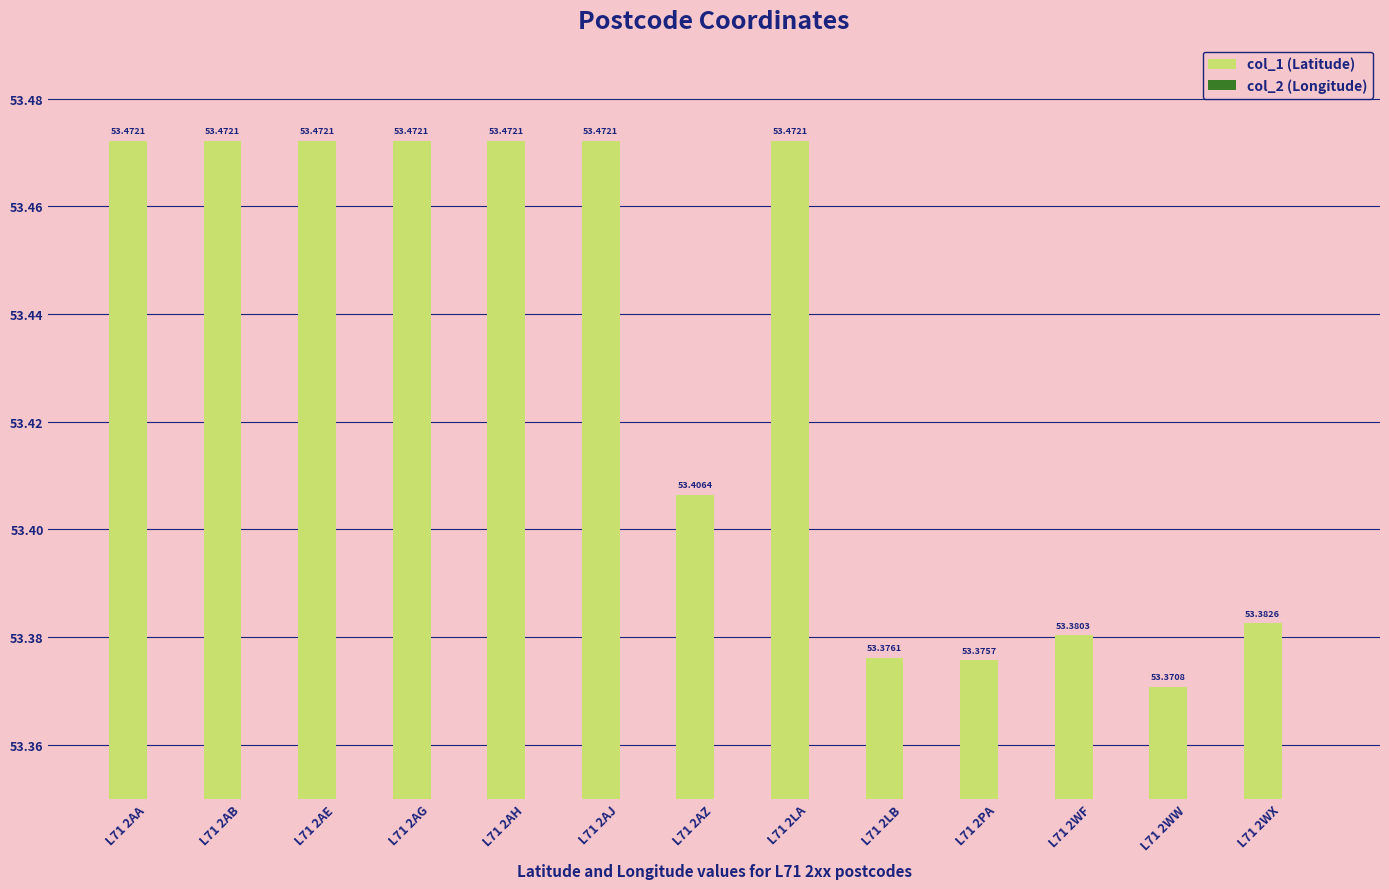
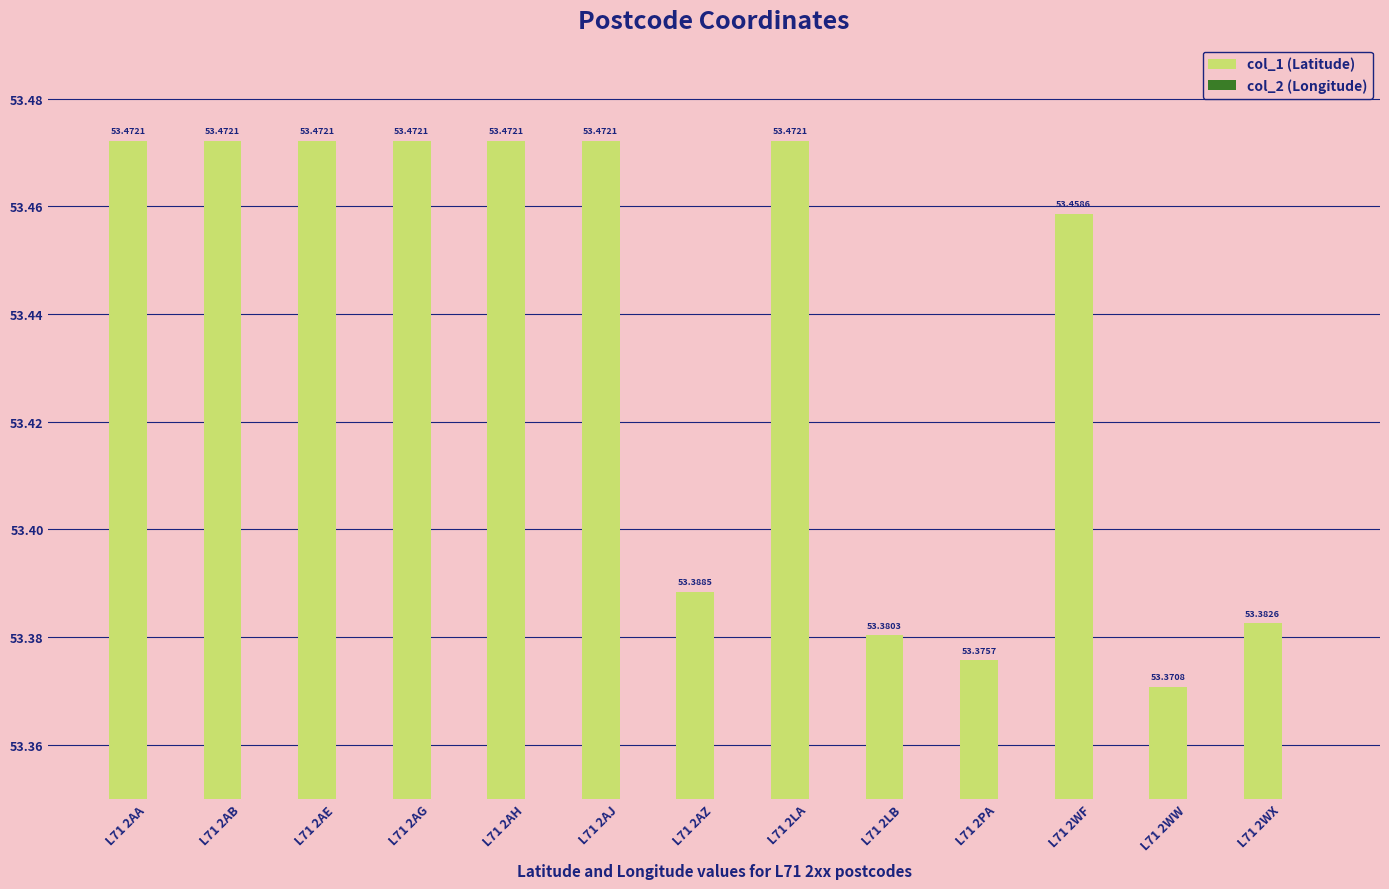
  {
    "col_1 (Latitude)": {
      "L71 2AA": 53.4721,
      "L71 2AB": 53.4721,
      "L71 2AE": 53.4721,
      "L71 2AG": 53.4721,
      "L71 2AH": 53.4721,
      "L71 2AJ": 53.4721,
-     "L71 2AZ": 53.4064,
+     "L71 2AZ": 53.3885,
      "L71 2LA": 53.4721,
-     "L71 2LB": 53.3761,
+     "L71 2LB": 53.3803,
      "L71 2PA": 53.3757,
-     "L71 2WF": 53.3803,
+     "L71 2WF": 53.4586,
      "L71 2WW": 53.3708,
      "L71 2WX": 53.3826
    }
  }
